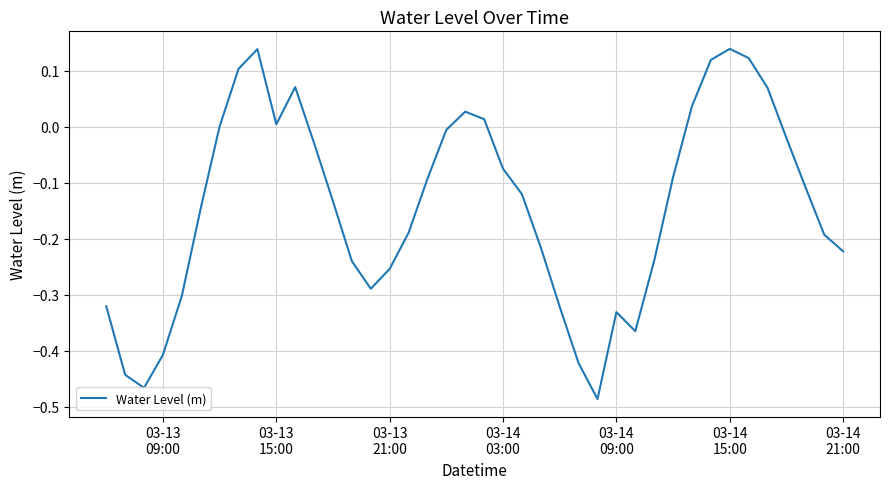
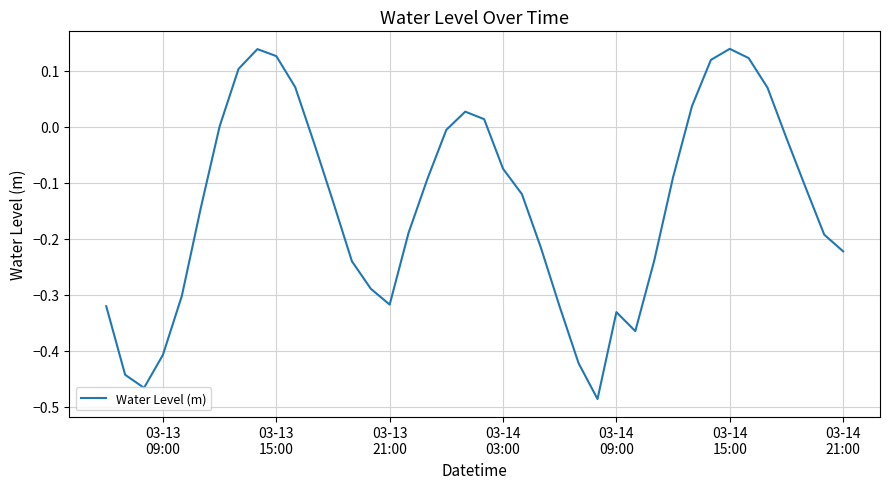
  {
    "03-13 09:00": -0.41,
-   "03-13 15:00": 0.00,
-   "03-13 21:00": -0.25,
+   "03-13 15:00": 0.13,
+   "03-13 21:00": -0.32,
    "03-14 03:00": -0.08,
    "03-14 09:00": -0.33,
    "03-14 15:00": 0.14,
    "03-14 21:00": -0.22
  }
